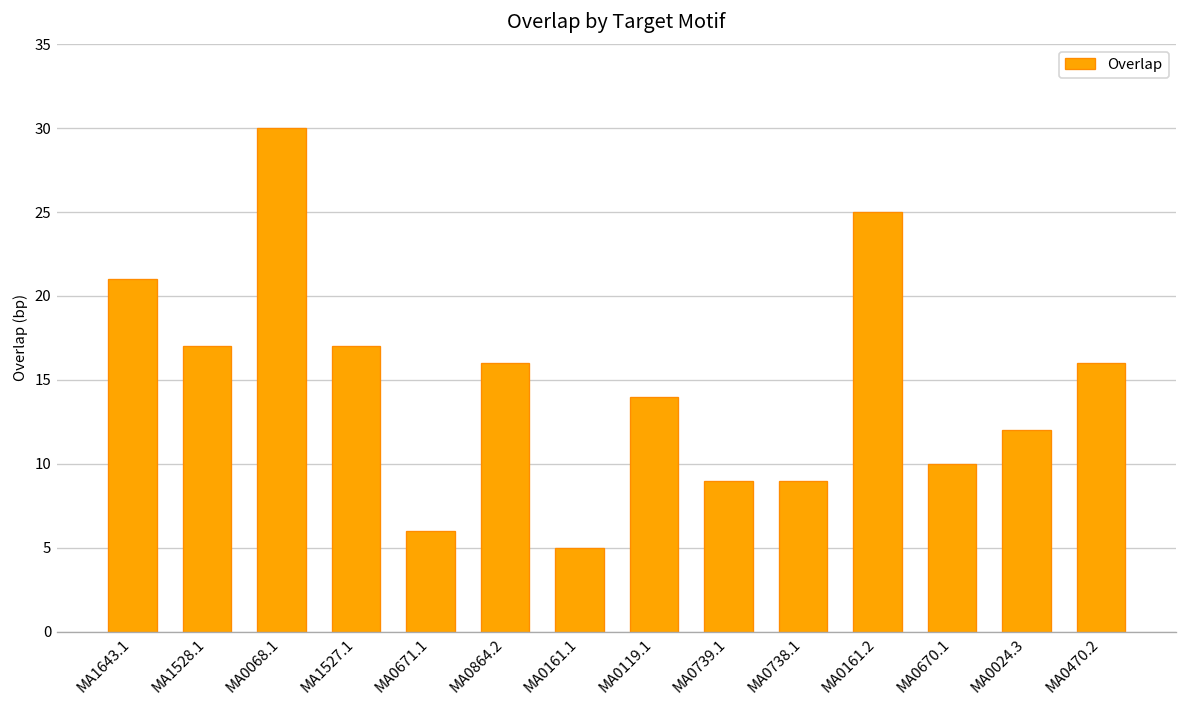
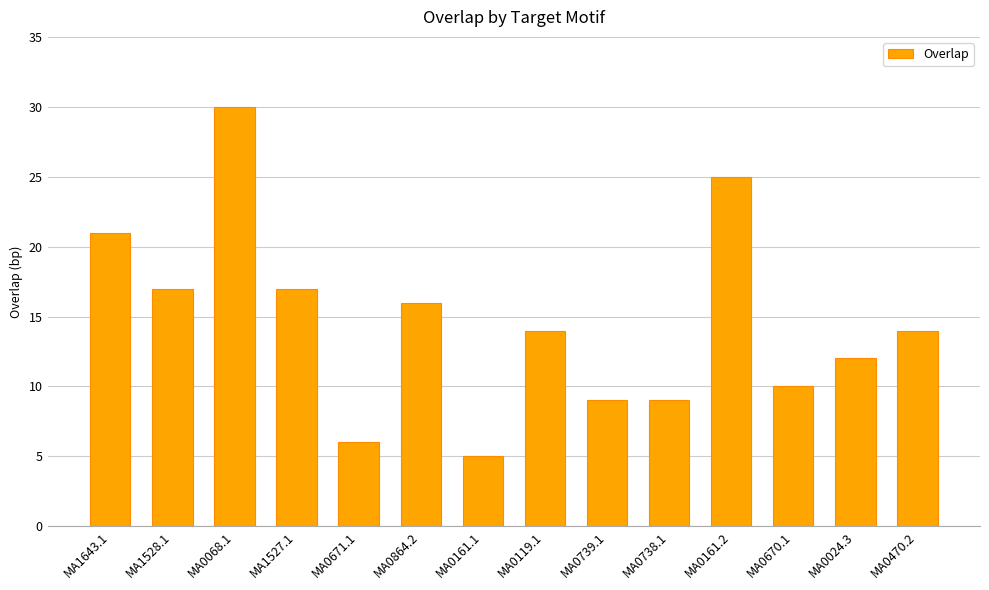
  {
    "MA1643.1": 21,
    "MA1528.1": 17,
    "MA0068.1": 30,
    "MA1527.1": 17,
    "MA0671.1": 6,
    "MA0864.2": 16,
    "MA0161.1": 5,
    "MA0119.1": 14,
    "MA0739.1": 9,
    "MA0738.1": 9,
    "MA0161.2": 25,
    "MA0670.1": 10,
    "MA0024.3": 12,
-   "MA0470.2": 16
+   "MA0470.2": 14
  }
